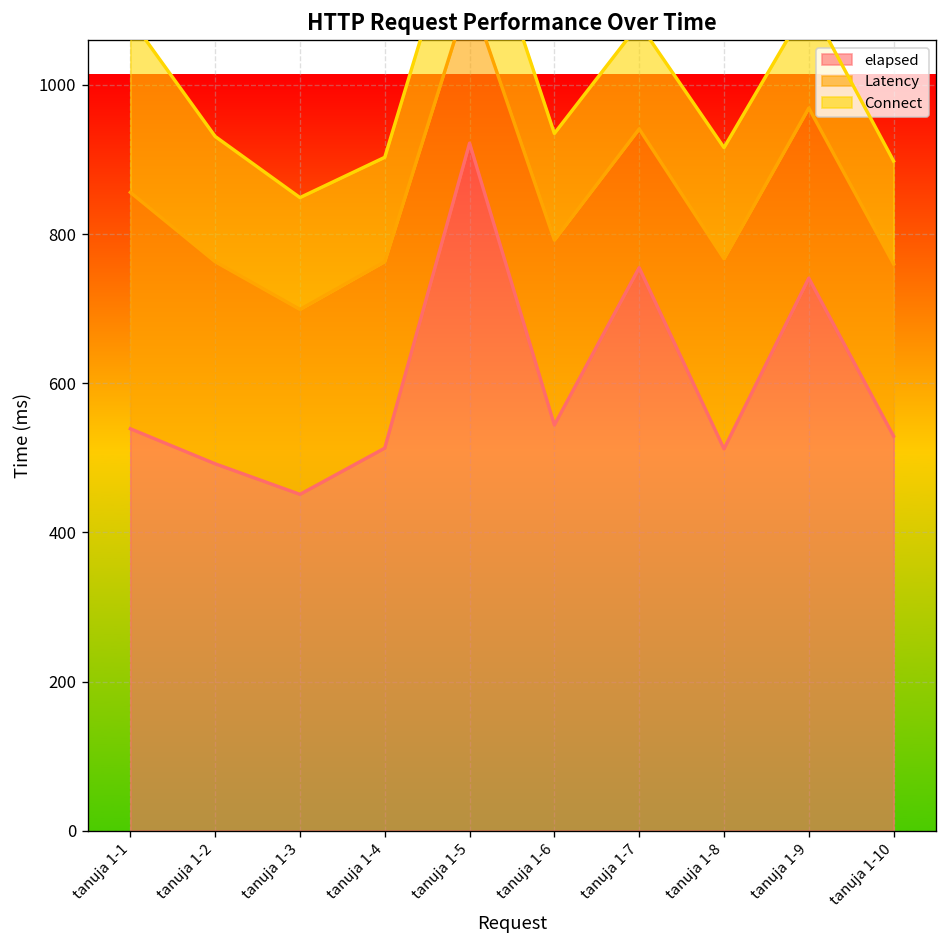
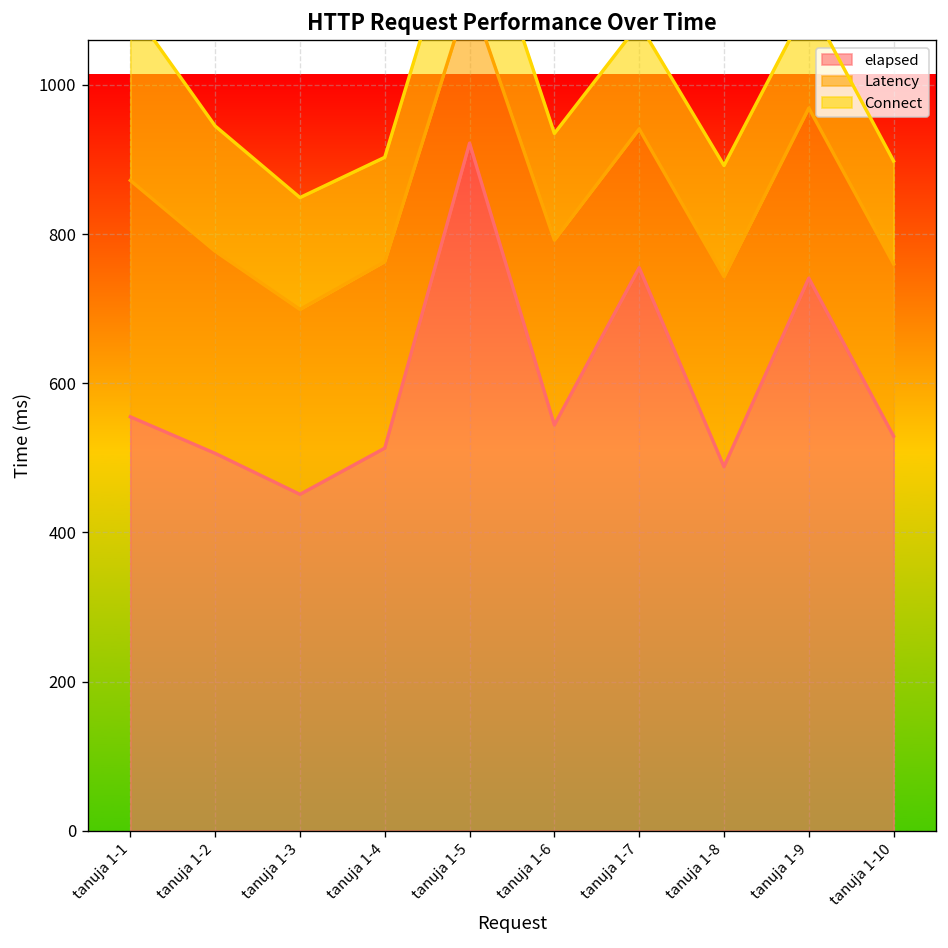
  {
    "elapsed": {
-     "tanuja 1-1": 540,
-     "tanuja 1-2": 490,
+     "tanuja 1-1": 560,
+     "tanuja 1-2": 510,
      "tanuja 1-3": 450,
      "tanuja 1-4": 510,
      "tanuja 1-5": 920,
      "tanuja 1-6": 540,
      "tanuja 1-7": 760,
-     "tanuja 1-8": 510,
+     "tanuja 1-8": 490,
      "tanuja 1-9": 740,
      "tanuja 1-10": 530
    }
  }
